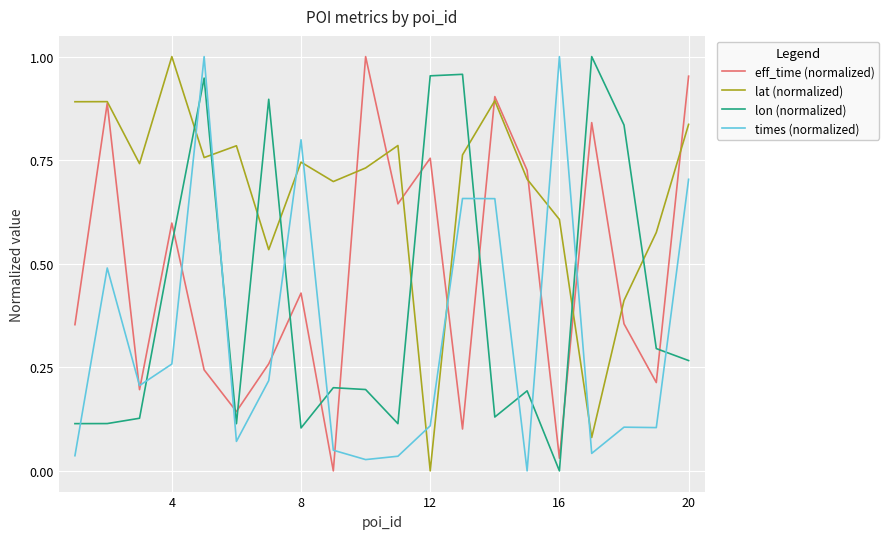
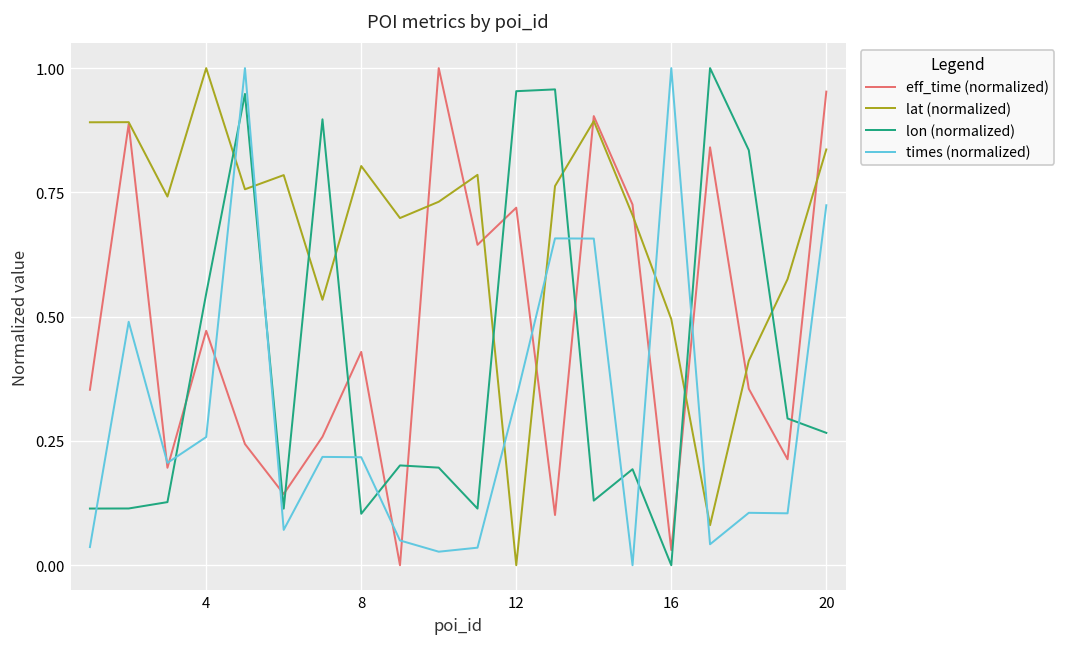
  {
    "eff_time (normalized)": {
-     "4": 0.60,
+     "4": 0.47,
      "8": 0.43,
-     "12": 0.75,
+     "12": 0.72,
      "16": 0.03,
      "20": 0.95
    },
    "lat (normalized)": {
      "4": 1.00,
-     "8": 0.75,
+     "8": 0.80,
      "12": 0.00,
-     "16": 0.61,
+     "16": 0.49,
      "20": 0.84
    },
    "lon (normalized)": {
      "4": 0.55,
      "8": 0.10,
      "12": 0.95,
      "16": 0.00,
      "20": 0.27
    },
    "times (normalized)": {
      "4": 0.26,
-     "8": 0.80,
-     "12": 0.11,
+     "8": 0.22,
+     "12": 0.34,
      "16": 1.00,
-     "20": 0.70
+     "20": 0.72
    }
  }
